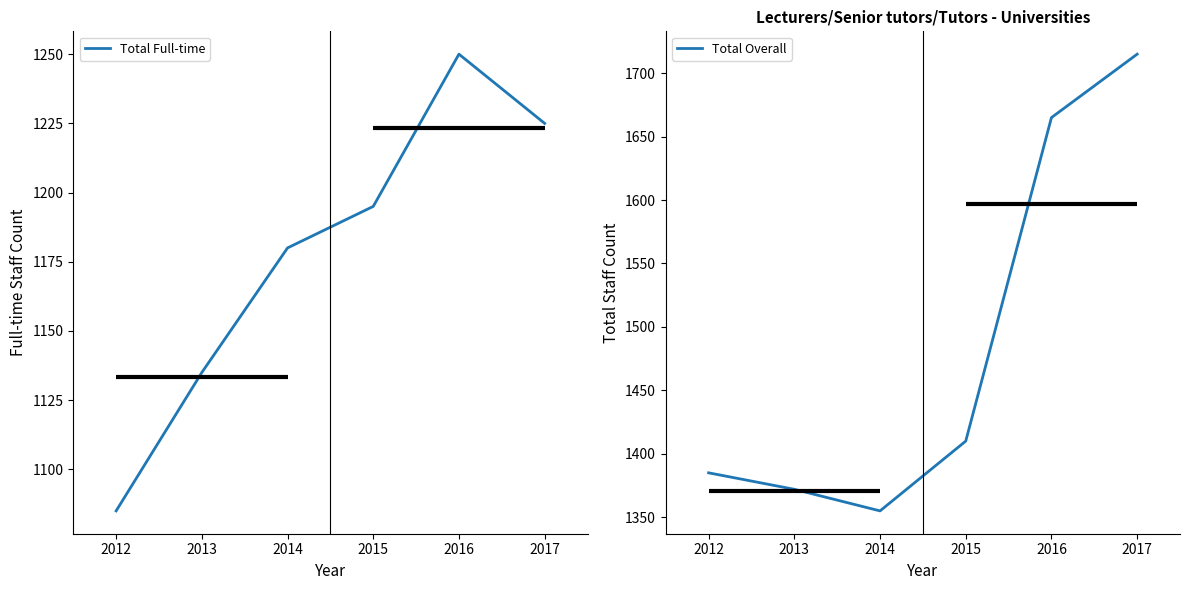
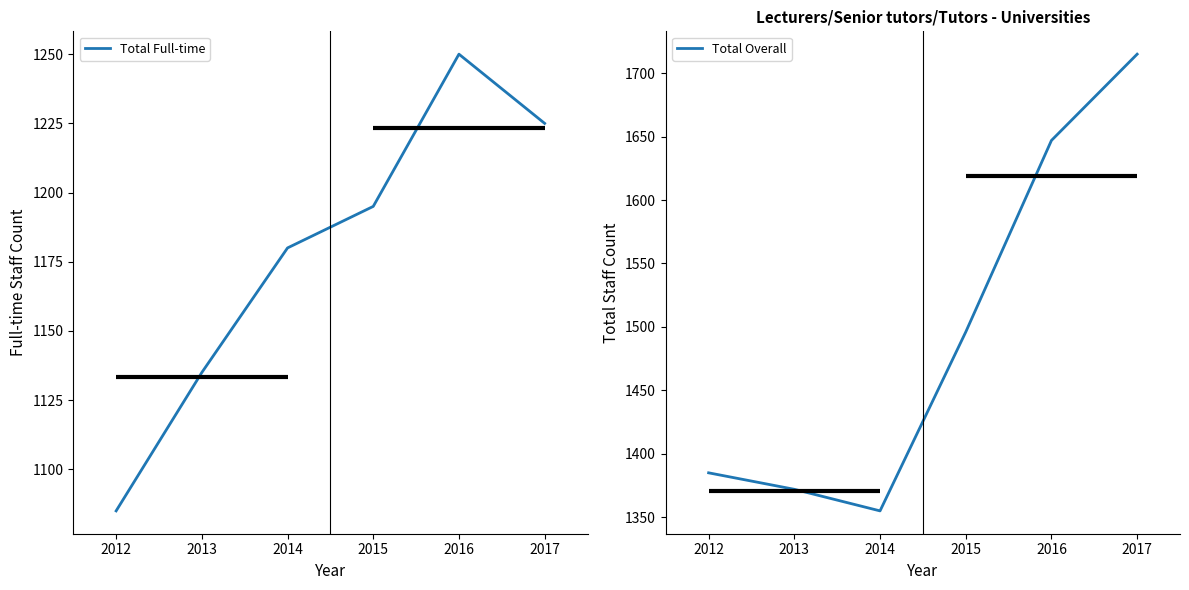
  {
    "Lecturers/Senior tutors/Tutors - Universities": {
      "2012": 1385,
      "2013": 1372,
      "2014": 1355,
-     "2015": 1410,
-     "2016": 1665,
+     "2015": 1496,
+     "2016": 1647,
      "2017": 1715
    }
  }
